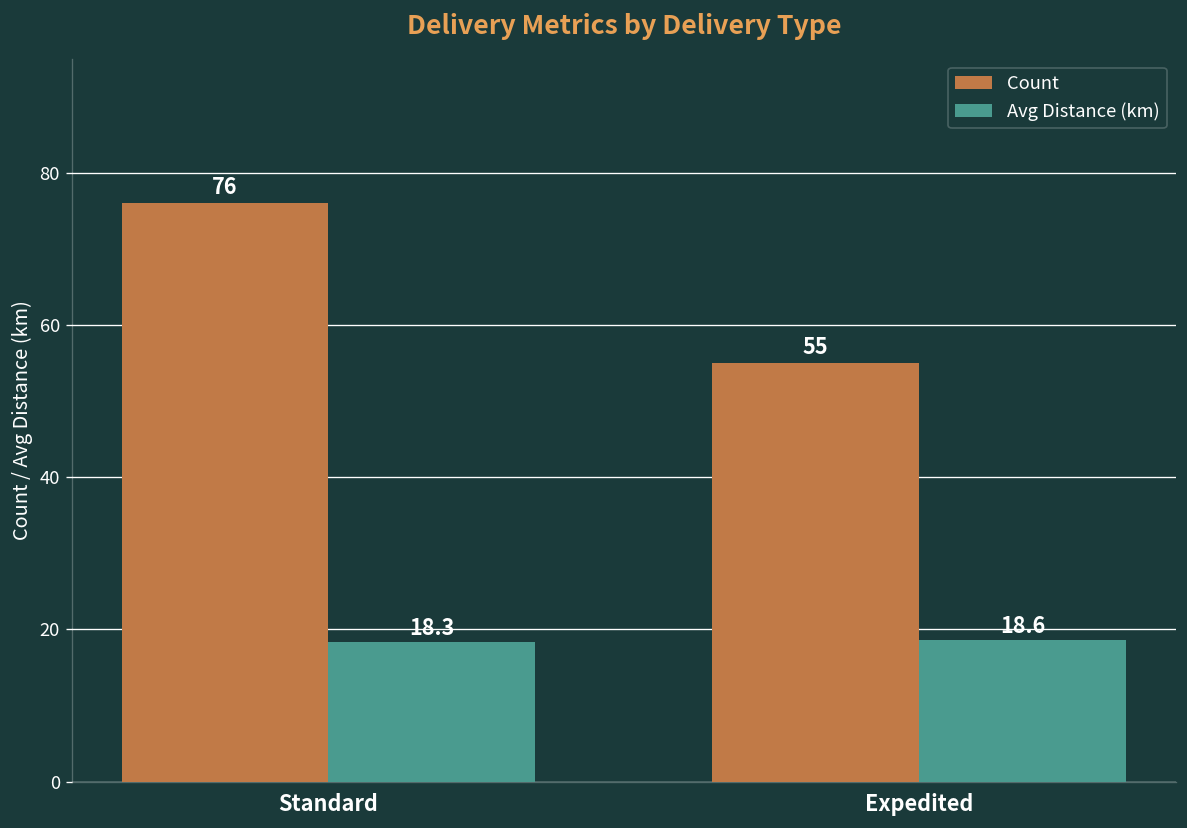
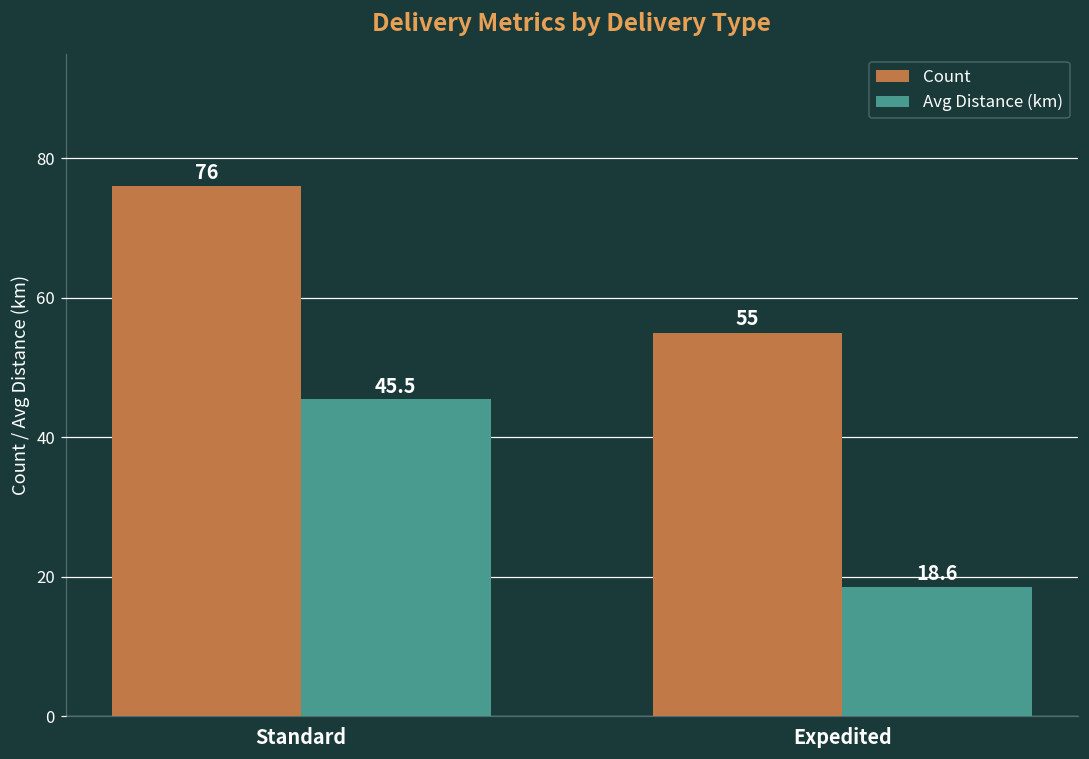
  {
    "Count": {
      "Standard": 76,
      "Expedited": 55
    },
    "Avg Distance (km)": {
-     "Standard": 18.3,
+     "Standard": 45.5,
      "Expedited": 18.6
    }
  }
